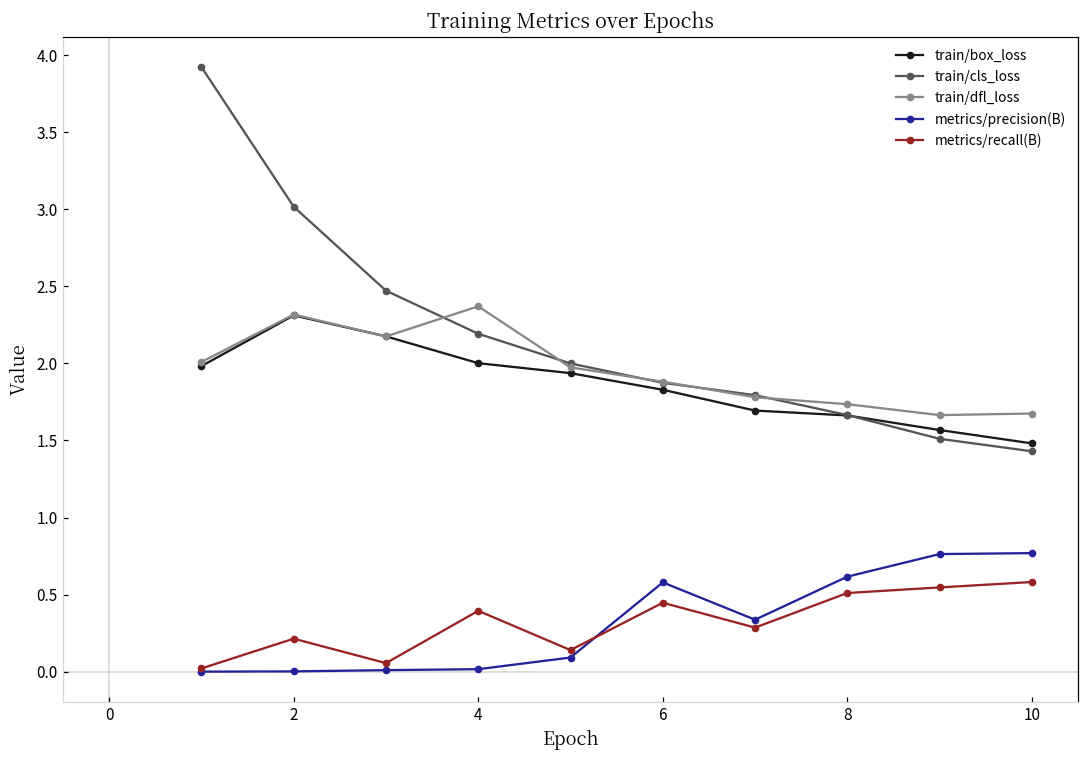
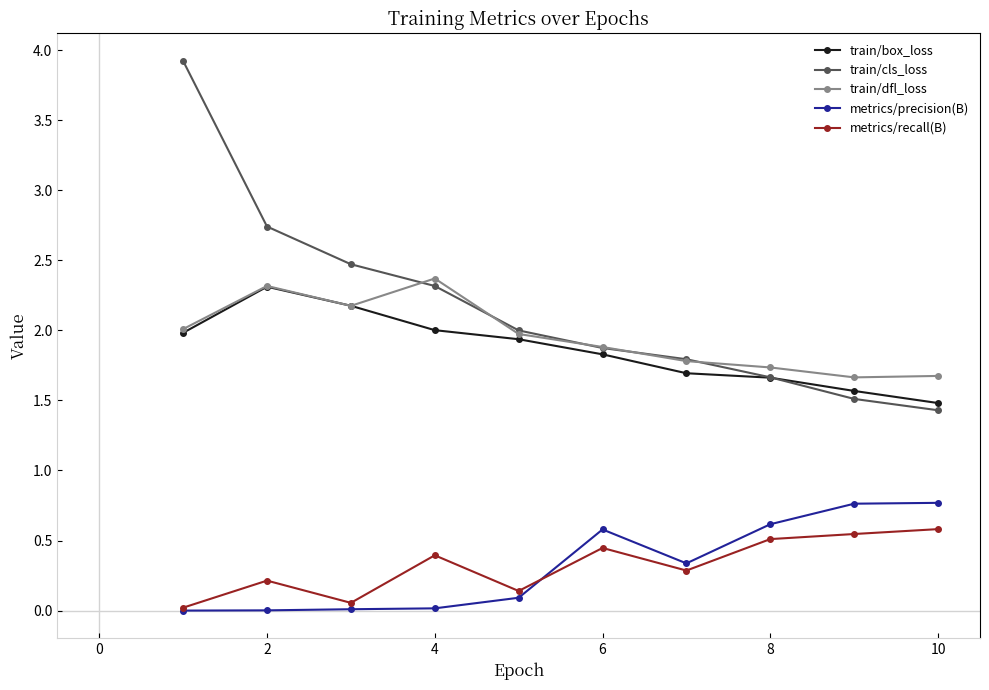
  {
    "train/box_loss": {
      "4": 2.00,
      "6": 1.83,
      "10": 1.48
    },
    "train/cls_loss": {
-     "2": 3.02,
-     "4": 2.19,
+     "2": 2.74,
+     "4": 2.32,
      "10": 1.43
    },
    "train/dfl_loss": {
      "4": 2.37,
      "8": 1.74,
      "10": 1.67
    },
    "metrics/precision(B)": {
      "2": 0.00,
      "4": 0.02,
      "6": 0.58,
      "8": 0.62,
      "10": 0.77
    },
    "metrics/recall(B)": {
      "2": 0.21,
      "4": 0.39,
      "6": 0.45,
      "8": 0.51,
      "10": 0.58
    }
  }
